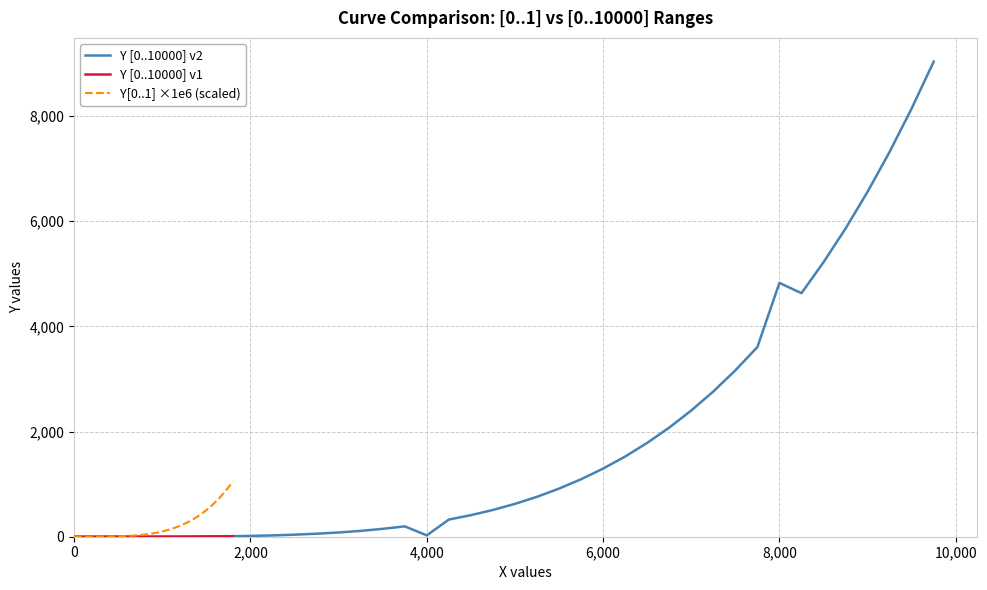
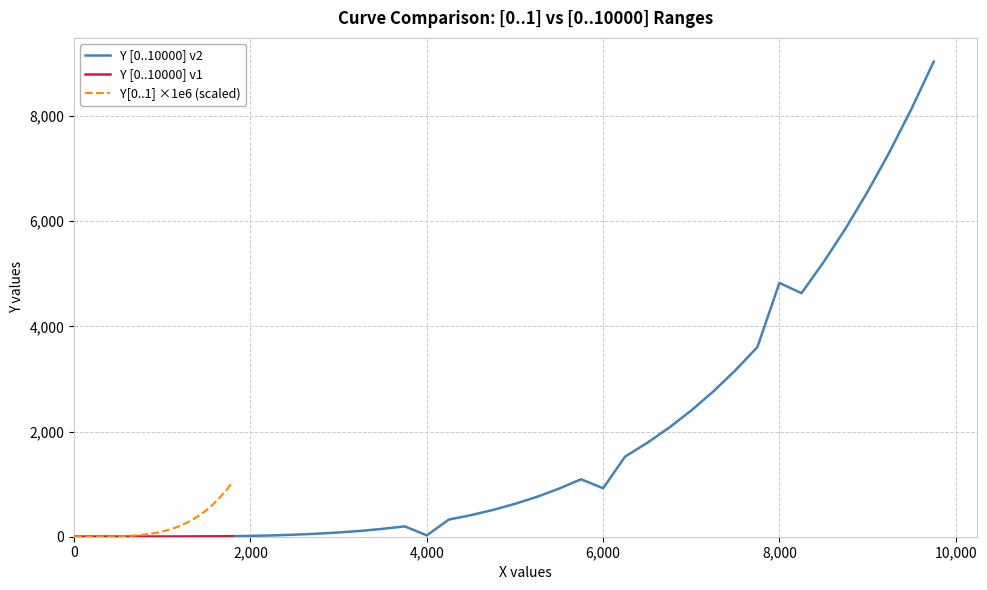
  {
    "Y [0..10000] v2": {
      "2,000": "0",
      "4,000": "0",
-     "6,000": "1,300",
+     "6,000": "900",
      "8,000": "4,800"
    }
  }
